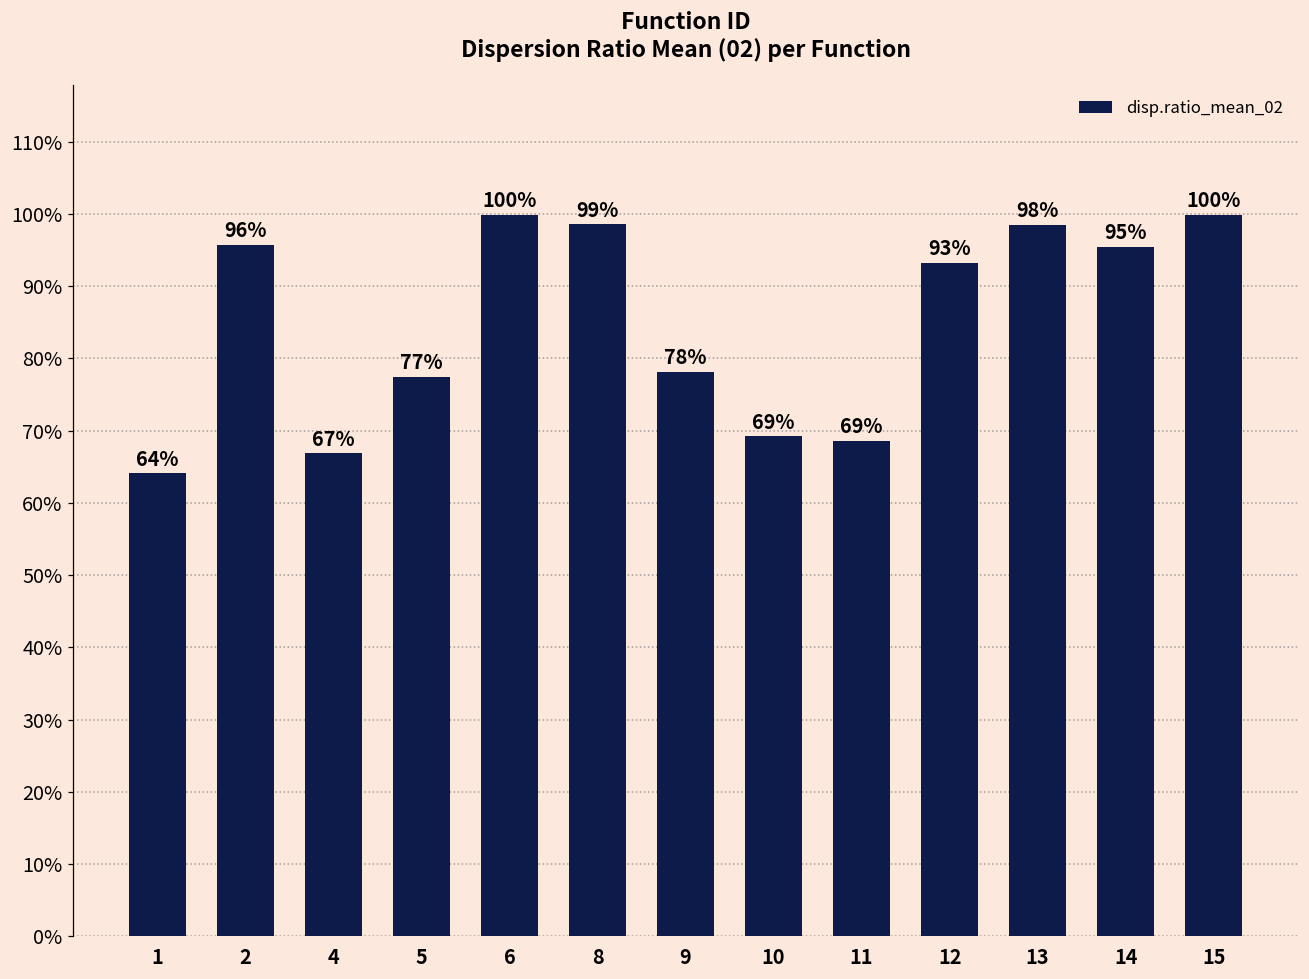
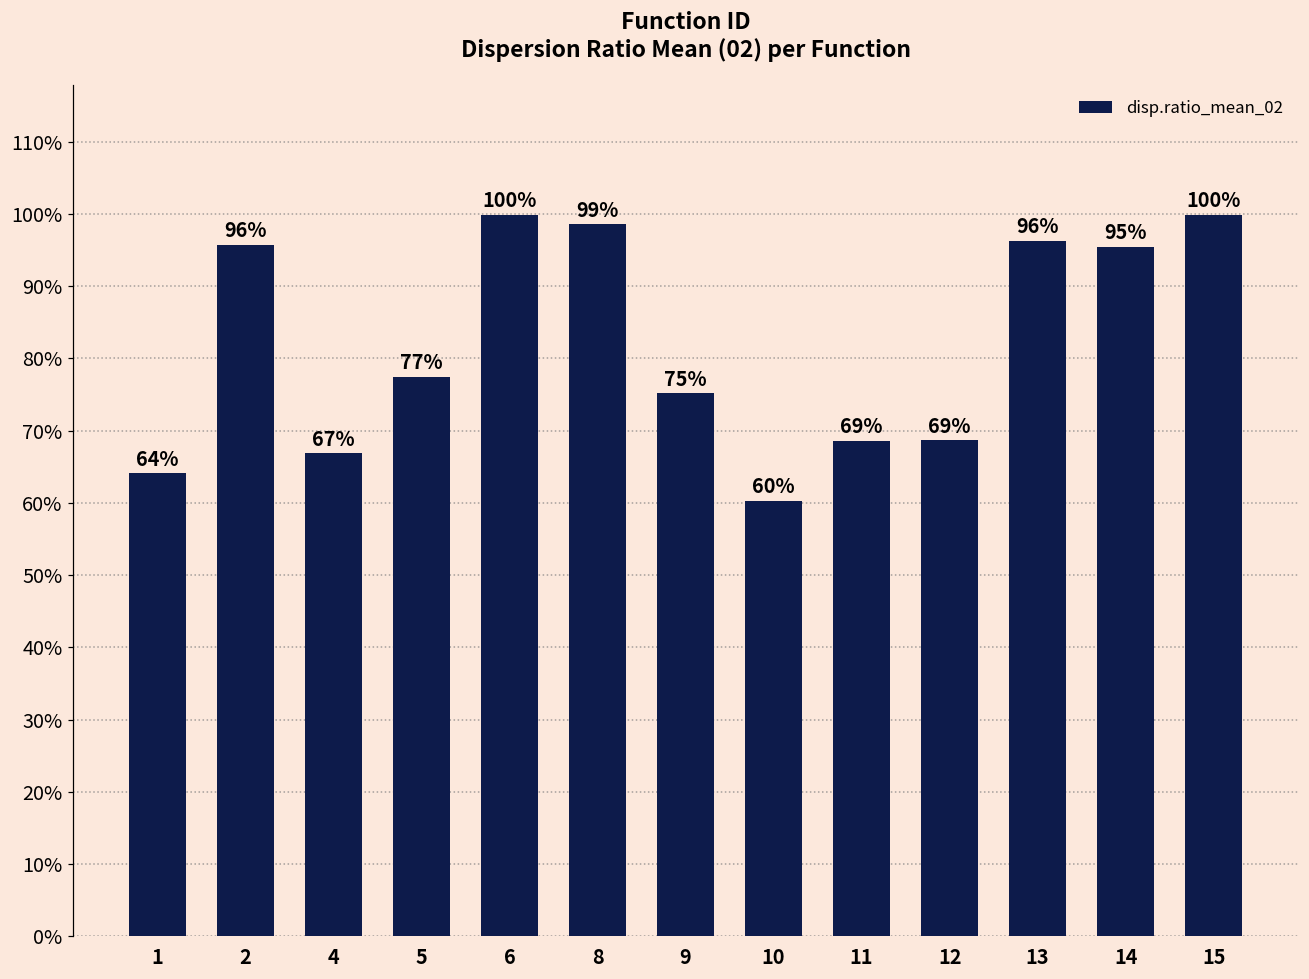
  {
    "1": "64%",
    "2": "96%",
    "4": "67%",
    "5": "77%",
    "6": "100%",
    "8": "99%",
-   "9": "78%",
-   "10": "69%",
+   "9": "75%",
+   "10": "60%",
    "11": "69%",
-   "12": "93%",
-   "13": "98%",
+   "12": "69%",
+   "13": "96%",
    "14": "95%",
    "15": "100%"
  }
